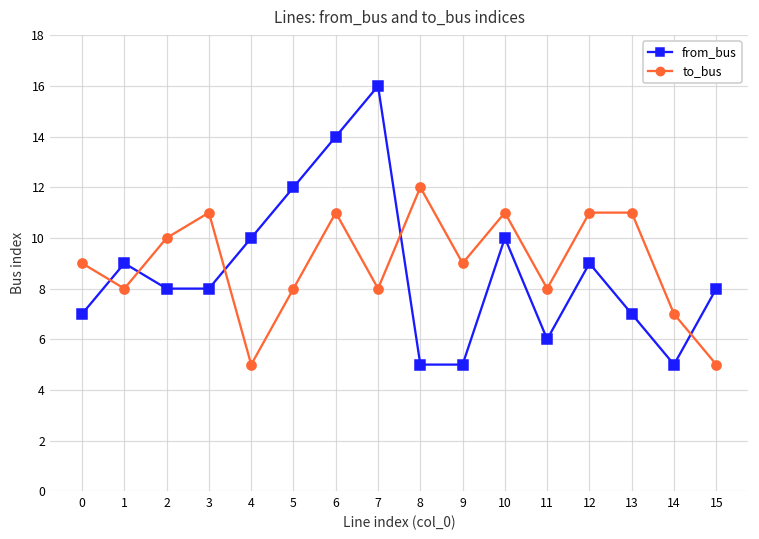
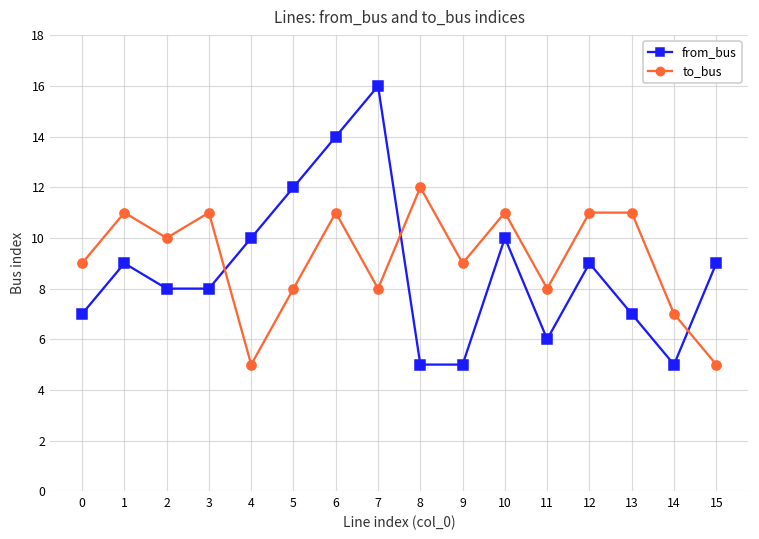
  {
    "from_bus": {
      "0": 7,
      "1": 9,
      "2": 8,
      "3": 8,
      "4": 10,
      "5": 12,
      "6": 14,
      "7": 16,
      "8": 5,
      "9": 5,
      "10": 10,
      "11": 6,
      "12": 9,
      "13": 7,
      "14": 5,
-     "15": 8
+     "15": 9
    },
    "to_bus": {
      "0": 9,
-     "1": 8,
+     "1": 11,
      "2": 10,
      "3": 11,
      "4": 5,
      "5": 8,
      "6": 11,
      "7": 8,
      "8": 12,
      "9": 9,
      "10": 11,
      "11": 8,
      "12": 11,
      "13": 11,
      "14": 7,
      "15": 5
    }
  }
